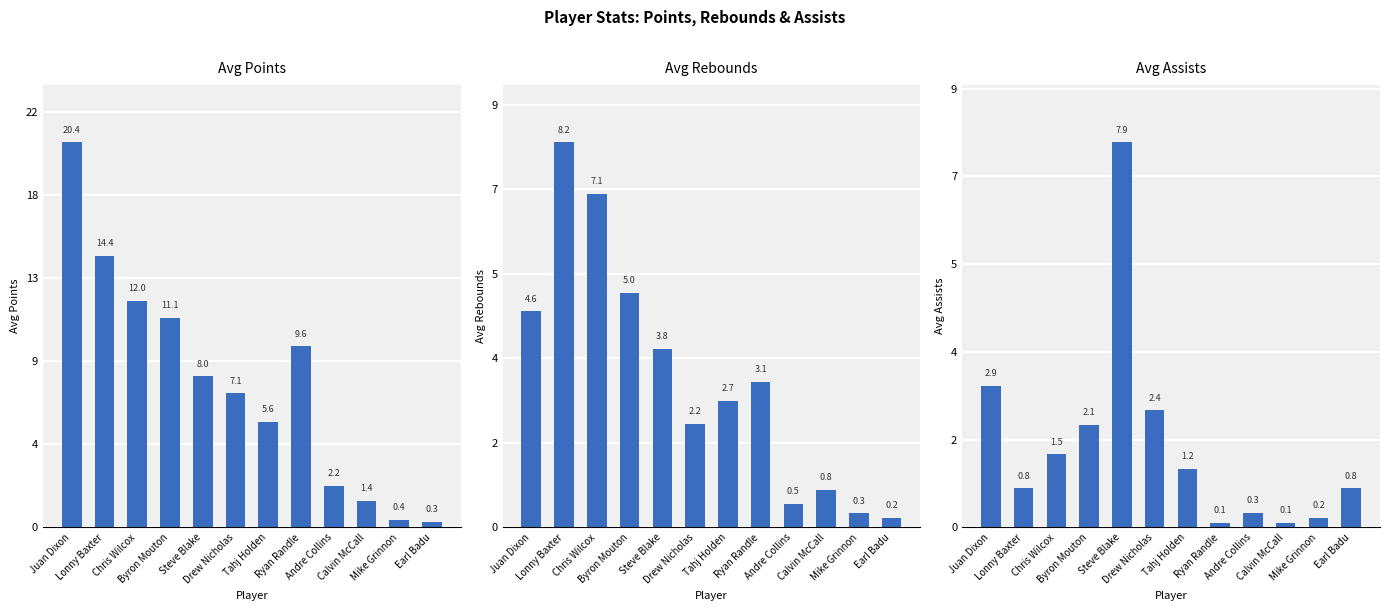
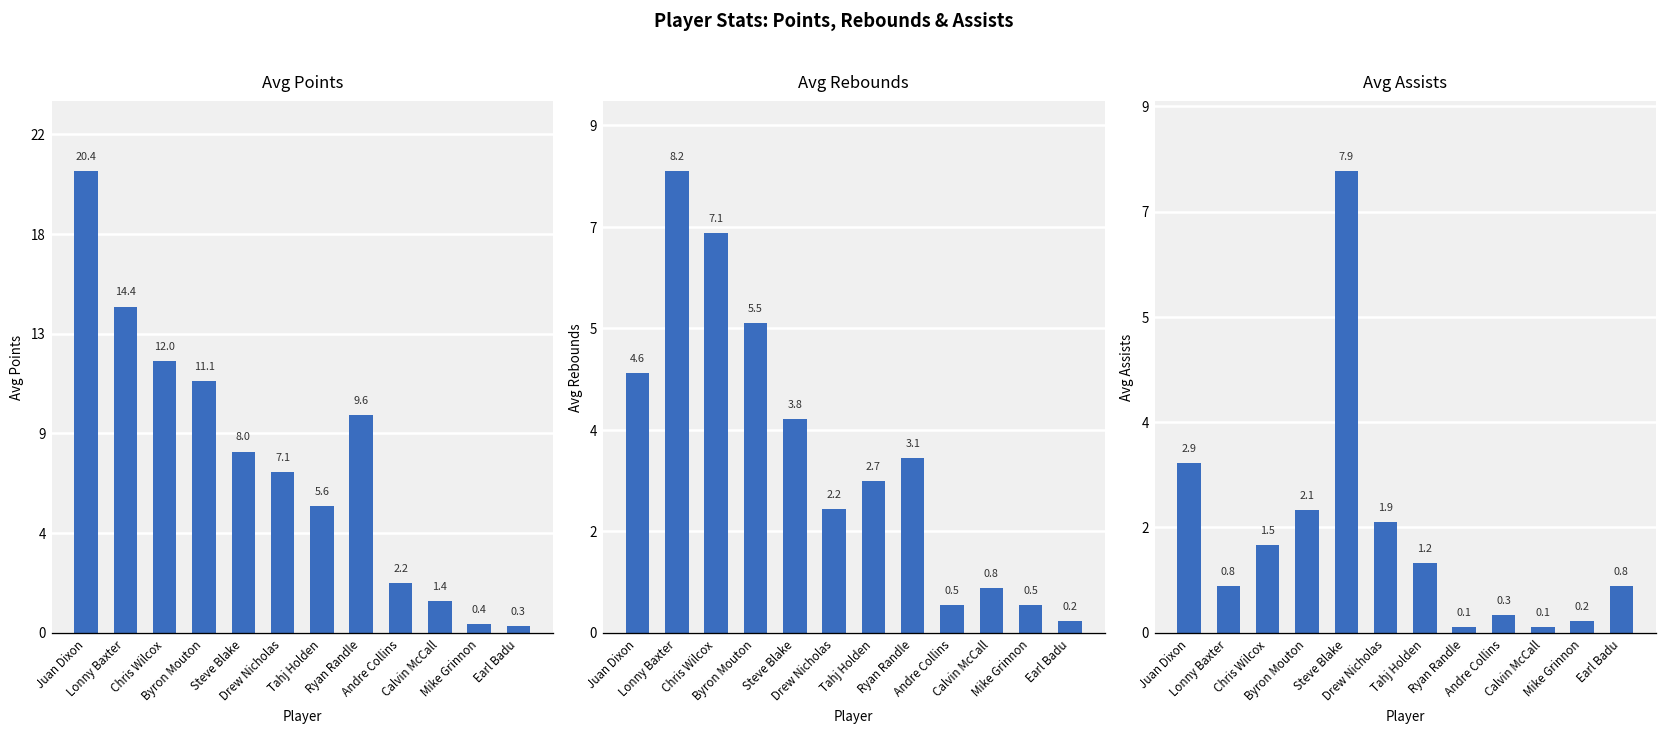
  {
    "Avg Points": {
      "Juan Dixon": 20.4,
      "Lonny Baxter": 14.4,
      "Chris Wilcox": 12.0,
      "Byron Mouton": 11.1,
      "Steve Blake": 8.0,
      "Drew Nicholas": 7.1,
      "Tahj Holden": 5.6,
      "Ryan Randle": 9.6,
      "Andre Collins": 2.2,
      "Calvin McCall": 1.4,
      "Mike Grinnon": 0.4,
      "Earl Badu": 0.3
    },
    "Avg Rebounds": {
      "Juan Dixon": 4.6,
      "Lonny Baxter": 8.2,
      "Chris Wilcox": 7.1,
-     "Byron Mouton": 5.0,
+     "Byron Mouton": 5.5,
      "Steve Blake": 3.8,
      "Drew Nicholas": 2.2,
      "Tahj Holden": 2.7,
      "Ryan Randle": 3.1,
      "Andre Collins": 0.5,
      "Calvin McCall": 0.8,
-     "Mike Grinnon": 0.3,
+     "Mike Grinnon": 0.5,
      "Earl Badu": 0.2
    },
    "Avg Assists": {
      "Juan Dixon": 2.9,
      "Lonny Baxter": 0.8,
      "Chris Wilcox": 1.5,
      "Byron Mouton": 2.1,
      "Steve Blake": 7.9,
-     "Drew Nicholas": 2.4,
+     "Drew Nicholas": 1.9,
      "Tahj Holden": 1.2,
      "Ryan Randle": 0.1,
      "Andre Collins": 0.3,
      "Calvin McCall": 0.1,
      "Mike Grinnon": 0.2,
      "Earl Badu": 0.8
    }
  }
